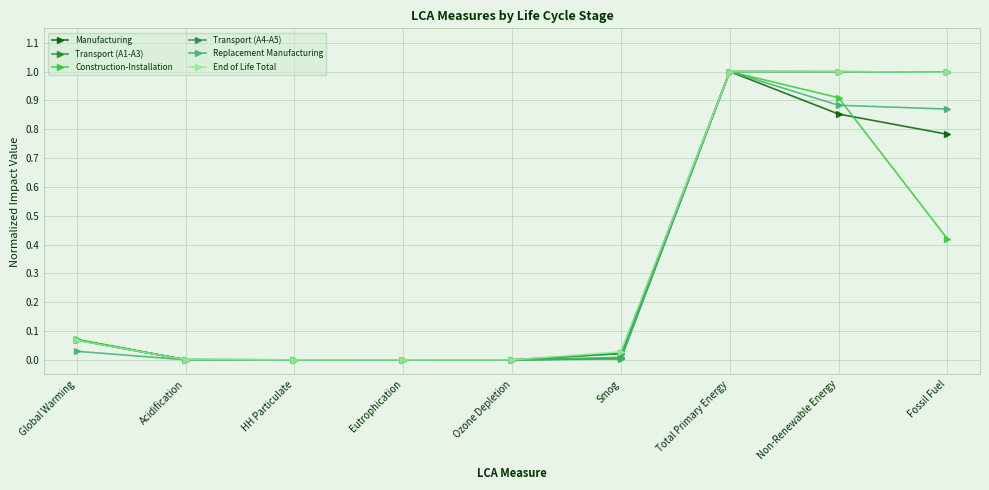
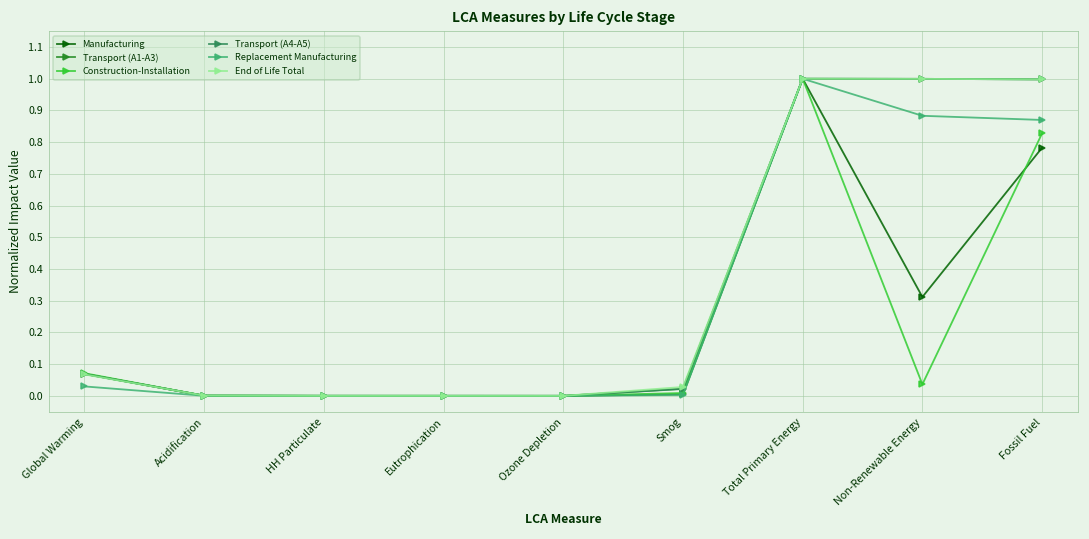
  {
    "Manufacturing": {
-     "Non-Renewable Energy": 0.85,
+     "Non-Renewable Energy": 0.31,
      "Fossil Fuel": 0.78
    },
    "Construction-Installation": {
-     "Non-Renewable Energy": 0.91,
-     "Fossil Fuel": 0.42
+     "Non-Renewable Energy": 0.04,
+     "Fossil Fuel": 0.83
    }
  }
